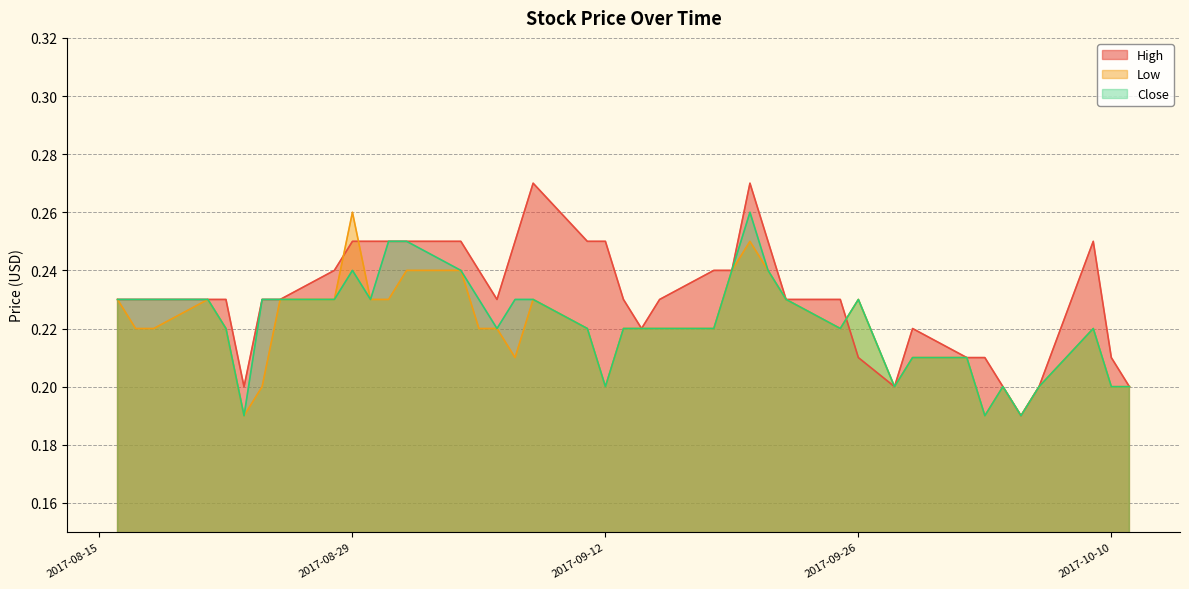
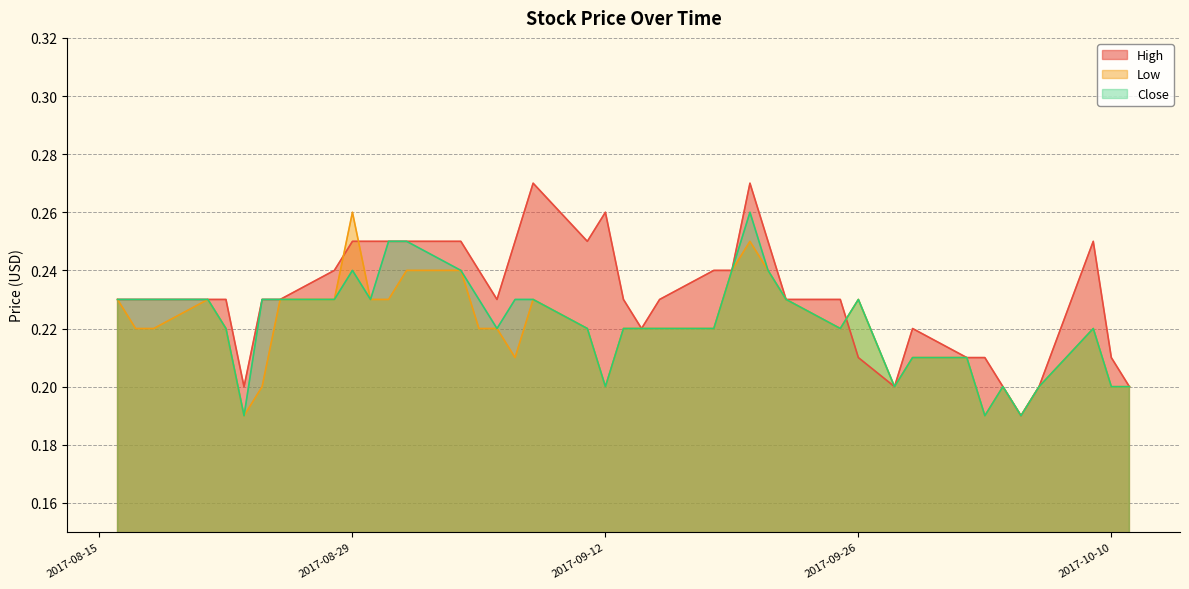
  {
    "High": {
      "2017-08-29": 0.25,
-     "2017-09-12": 0.25,
+     "2017-09-12": 0.26,
      "2017-09-26": 0.21,
      "2017-10-10": 0.21
    },
    "Low": {
      "2017-08-29": 0.26
    },
    "Close": {
      "2017-08-29": 0.24
    }
  }
